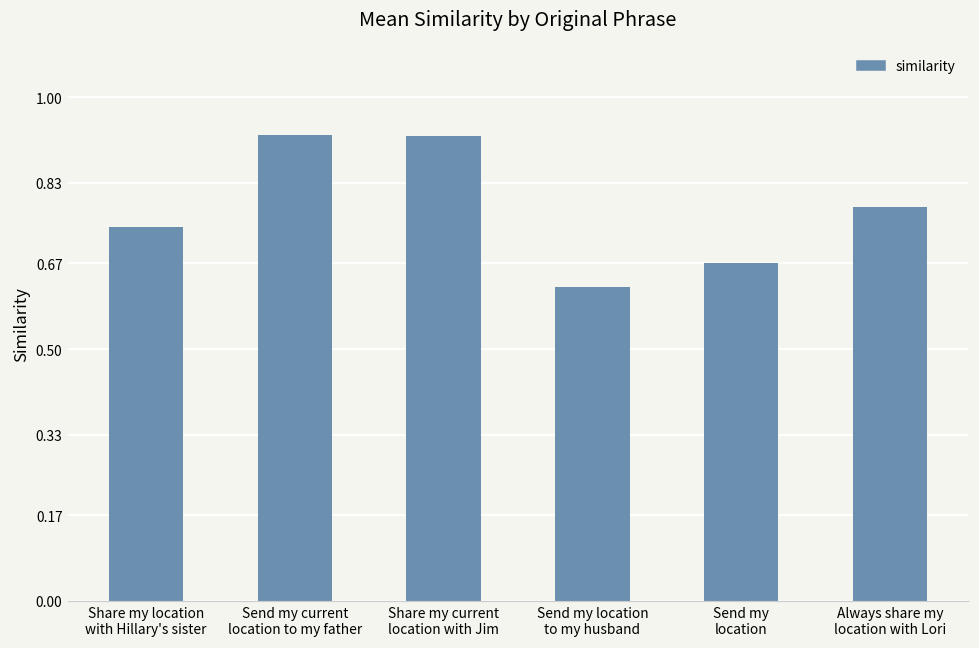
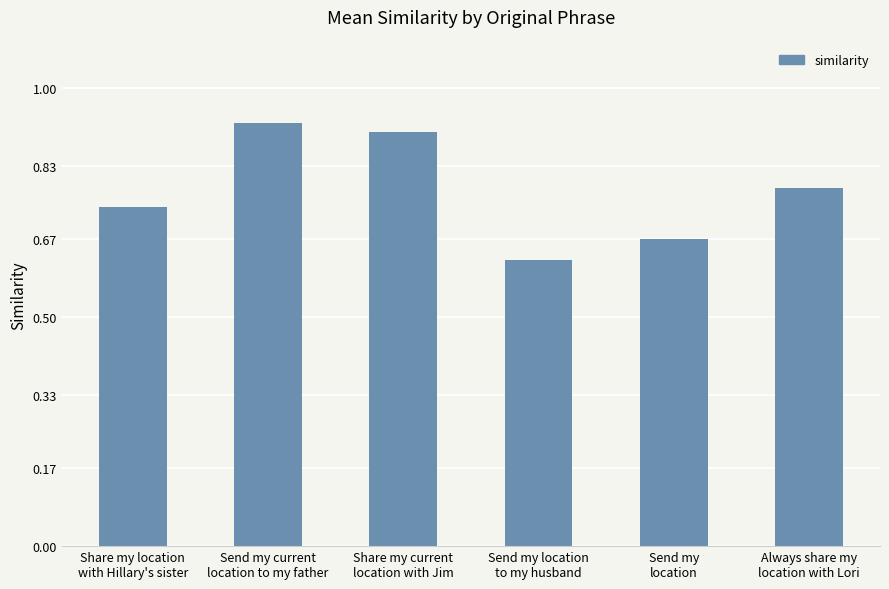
  {
    "Share my location with Hillary's sister": 0.74,
    "Send my current location to my father": 0.93,
-   "Share my current location with Jim": 0.92,
+   "Share my current location with Jim": 0.90,
    "Send my location to my husband": 0.62,
    "Send my location": 0.67,
    "Always share my location with Lori": 0.78
  }
